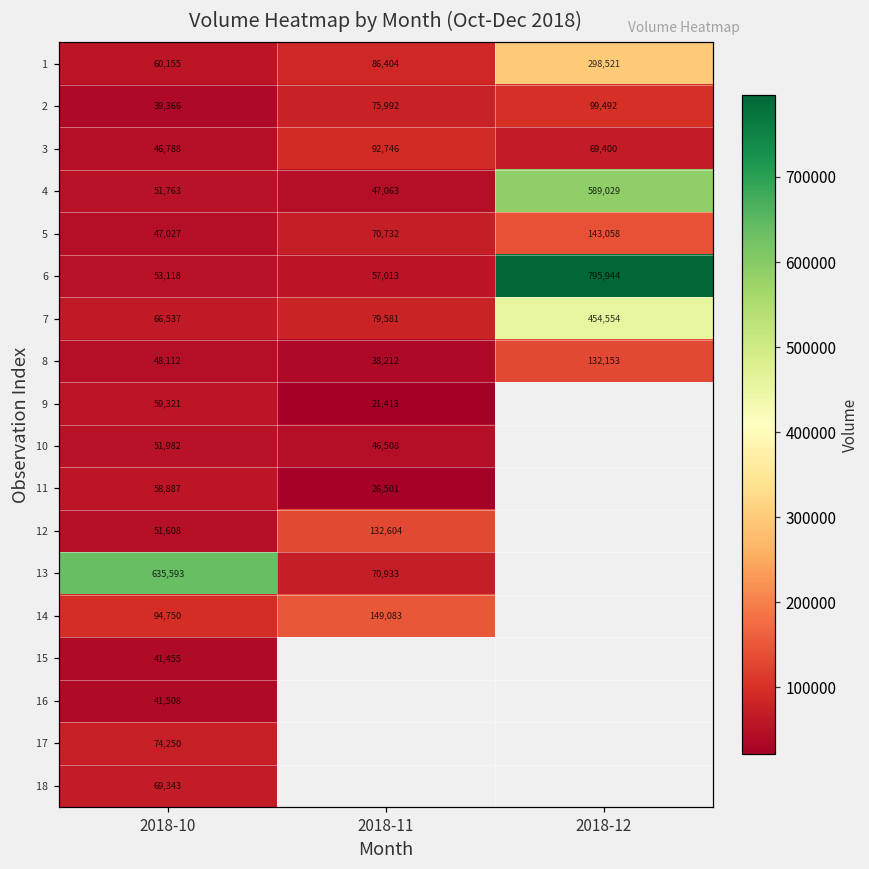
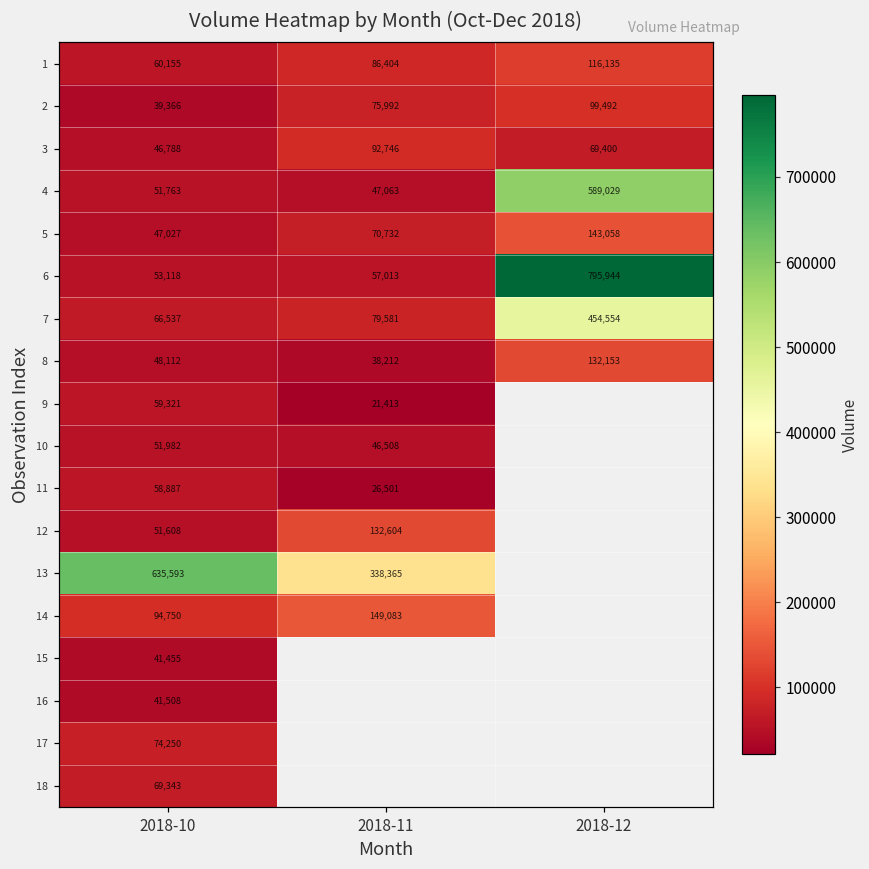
  {
    "1": {
      "2018-10": "60,155",
      "2018-11": "86,404",
-     "2018-12": "298,521"
+     "2018-12": "116,135"
    },
    "2": {
      "2018-10": "39,366",
      "2018-11": "75,992",
      "2018-12": "99,492"
    },
    "3": {
      "2018-10": "46,788",
      "2018-11": "92,746",
      "2018-12": "69,400"
    },
    "4": {
      "2018-10": "51,763",
      "2018-11": "47,063",
      "2018-12": "589,029"
    },
    "5": {
      "2018-10": "47,027",
      "2018-11": "70,732",
      "2018-12": "143,058"
    },
    "6": {
      "2018-10": "53,118",
      "2018-11": "57,013",
      "2018-12": "795,944"
    },
    "7": {
      "2018-10": "66,537",
      "2018-11": "79,581",
      "2018-12": "454,554"
    },
    "8": {
      "2018-10": "48,112",
      "2018-11": "38,212",
      "2018-12": "132,153"
    },
    "9": {
      "2018-10": "59,321",
      "2018-11": "21,413"
    },
    "10": {
      "2018-10": "51,982",
      "2018-11": "46,508"
    },
    "11": {
      "2018-10": "58,887",
      "2018-11": "26,501"
    },
    "12": {
      "2018-10": "51,608",
      "2018-11": "132,604"
    },
    "13": {
      "2018-10": "635,593",
-     "2018-11": "70,933"
+     "2018-11": "338,365"
    },
    "14": {
      "2018-10": "94,750",
      "2018-11": "149,083"
    },
    "15": {
      "2018-10": "41,455"
    },
    "16": {
      "2018-10": "41,508"
    },
    "17": {
      "2018-10": "74,250"
    },
    "18": {
      "2018-10": "69,343"
    }
  }
